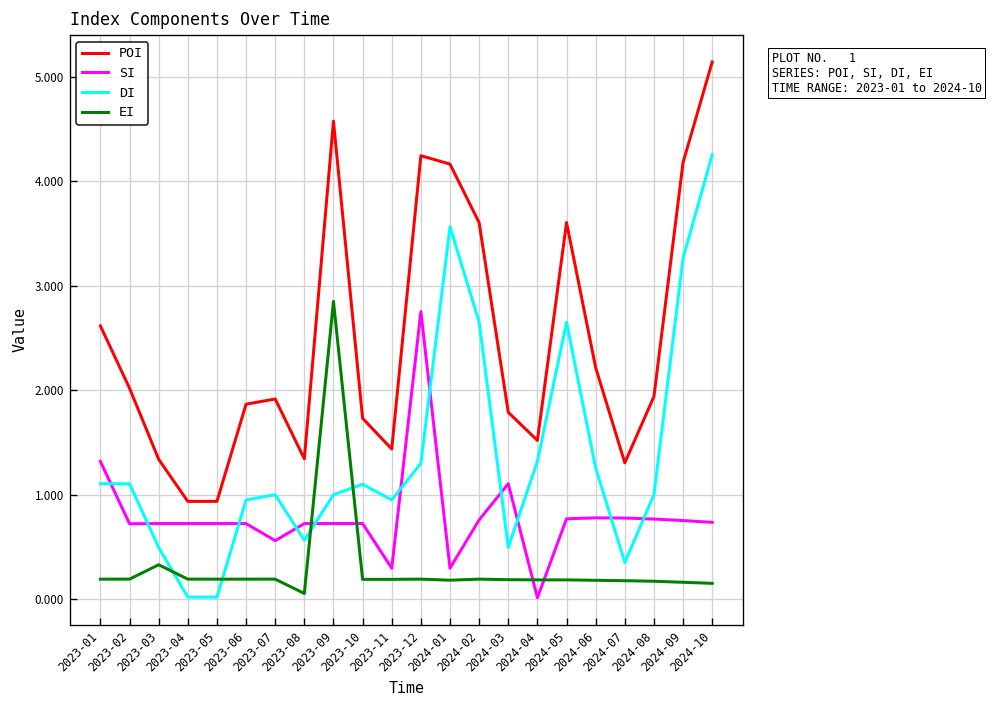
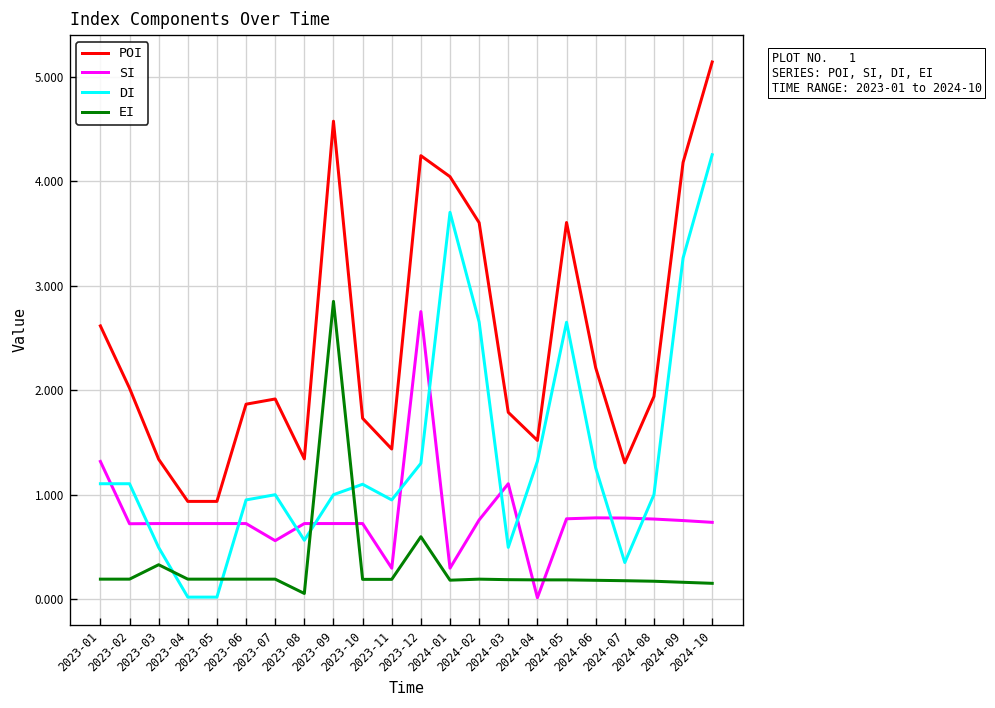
  {
    "POI": {
      "2023-01": 2.6,
      "2023-02": 2.0,
      "2023-03": 1.3,
      "2023-04": 0.9,
      "2023-05": 0.9,
      "2023-06": 1.9,
      "2023-07": 1.9,
      "2023-08": 1.3,
      "2023-09": 4.6,
      "2023-10": 1.7,
      "2023-11": 1.4,
      "2023-12": 4.2,
-     "2024-01": 4.2,
+     "2024-01": 4.0,
      "2024-02": 3.6,
      "2024-03": 1.8,
      "2024-04": 1.5,
      "2024-05": 3.6,
      "2024-06": 2.2,
      "2024-07": 1.3,
      "2024-08": 1.9,
      "2024-09": 4.2,
      "2024-10": 5.1
    },
    "SI": {
      "2023-01": 1.3,
      "2023-02": 0.7,
      "2023-03": 0.7,
      "2023-04": 0.7,
      "2023-05": 0.7,
      "2023-06": 0.7,
      "2023-07": 0.6,
      "2023-08": 0.7,
      "2023-09": 0.7,
      "2023-10": 0.7,
      "2023-11": 0.3,
      "2023-12": 2.8,
      "2024-01": 0.3,
      "2024-02": 0.8,
      "2024-03": 1.1,
      "2024-04": 0.0,
      "2024-05": 0.8,
      "2024-06": 0.8,
      "2024-07": 0.8,
      "2024-08": 0.8,
      "2024-09": 0.8,
      "2024-10": 0.7
    },
    "DI": {
      "2023-01": 1.1,
      "2023-02": 1.1,
      "2023-03": 0.5,
      "2023-04": 0.0,
      "2023-05": 0.0,
      "2023-06": 1.0,
      "2023-07": 1.0,
      "2023-08": 0.6,
      "2023-09": 1.0,
      "2023-10": 1.1,
      "2023-11": 1.0,
      "2023-12": 1.3,
-     "2024-01": 3.6,
+     "2024-01": 3.7,
      "2024-02": 2.7,
      "2024-03": 0.5,
      "2024-04": 1.3,
      "2024-05": 2.7,
      "2024-06": 1.3,
      "2024-07": 0.4,
      "2024-08": 1.0,
      "2024-09": 3.3,
      "2024-10": 4.3
    },
    "EI": {
      "2023-01": 0.2,
      "2023-02": 0.2,
      "2023-03": 0.3,
      "2023-04": 0.2,
      "2023-05": 0.2,
      "2023-06": 0.2,
      "2023-07": 0.2,
      "2023-08": 0.1,
      "2023-09": 2.9,
      "2023-10": 0.2,
      "2023-11": 0.2,
-     "2023-12": 0.2,
+     "2023-12": 0.6,
      "2024-01": 0.2,
      "2024-02": 0.2,
      "2024-03": 0.2,
      "2024-04": 0.2,
      "2024-05": 0.2,
      "2024-06": 0.2,
      "2024-07": 0.2,
      "2024-08": 0.2,
      "2024-09": 0.2,
      "2024-10": 0.2
    }
  }
